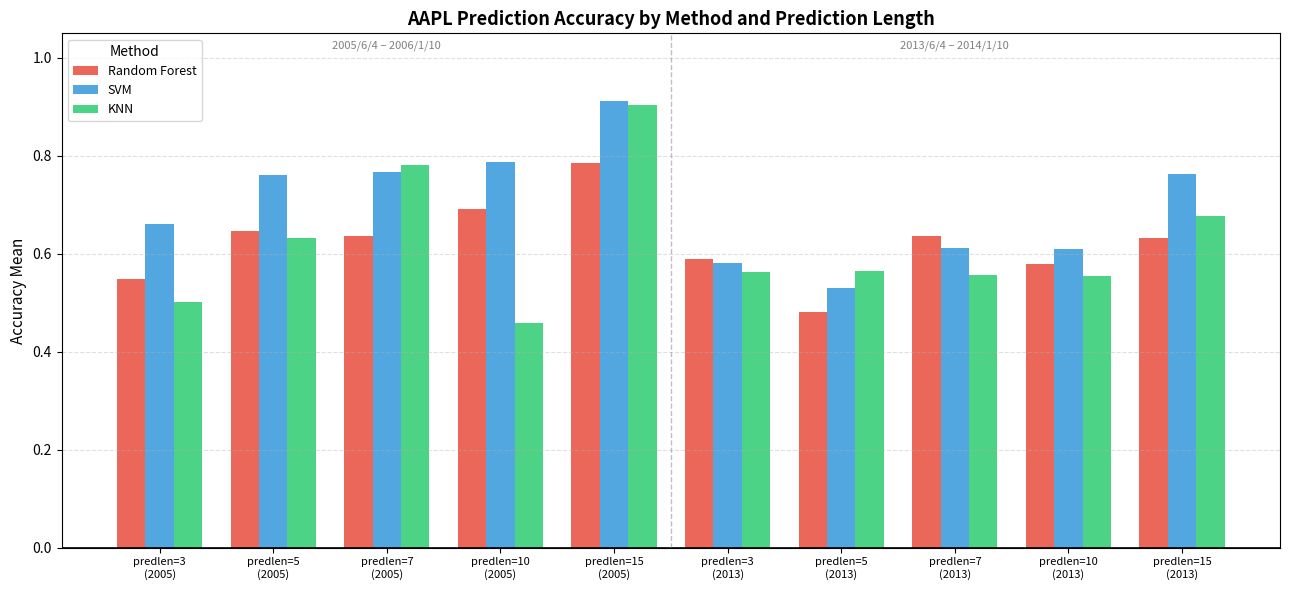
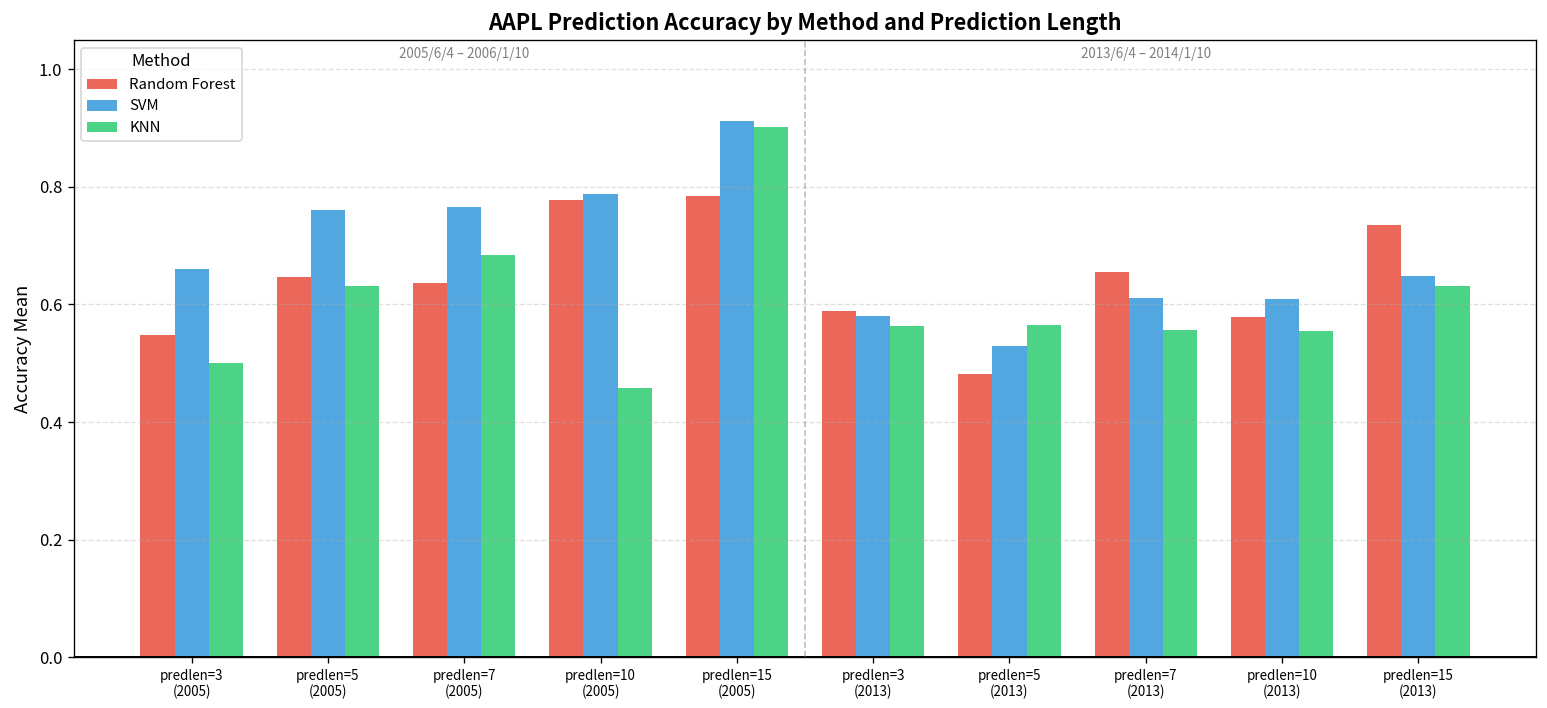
  {
    "Random Forest": {
      "predlen=3 (2005)": 0.55,
      "predlen=5 (2005)": 0.65,
      "predlen=7 (2005)": 0.64,
-     "predlen=10 (2005)": 0.69,
+     "predlen=10 (2005)": 0.78,
      "predlen=15 (2005)": 0.79,
      "predlen=3 (2013)": 0.59,
      "predlen=5 (2013)": 0.48,
-     "predlen=7 (2013)": 0.64,
+     "predlen=7 (2013)": 0.66,
      "predlen=10 (2013)": 0.58,
-     "predlen=15 (2013)": 0.63
+     "predlen=15 (2013)": 0.74
    },
    "SVM": {
      "predlen=3 (2005)": 0.66,
      "predlen=5 (2005)": 0.76,
      "predlen=7 (2005)": 0.77,
      "predlen=10 (2005)": 0.79,
      "predlen=15 (2005)": 0.91,
      "predlen=3 (2013)": 0.58,
      "predlen=5 (2013)": 0.53,
      "predlen=7 (2013)": 0.61,
      "predlen=10 (2013)": 0.61,
-     "predlen=15 (2013)": 0.76
+     "predlen=15 (2013)": 0.65
    },
    "KNN": {
      "predlen=3 (2005)": 0.50,
      "predlen=5 (2005)": 0.63,
-     "predlen=7 (2005)": 0.78,
+     "predlen=7 (2005)": 0.68,
      "predlen=10 (2005)": 0.46,
      "predlen=15 (2005)": 0.90,
      "predlen=3 (2013)": 0.56,
      "predlen=5 (2013)": 0.56,
      "predlen=7 (2013)": 0.56,
      "predlen=10 (2013)": 0.56,
-     "predlen=15 (2013)": 0.68
+     "predlen=15 (2013)": 0.63
    }
  }
